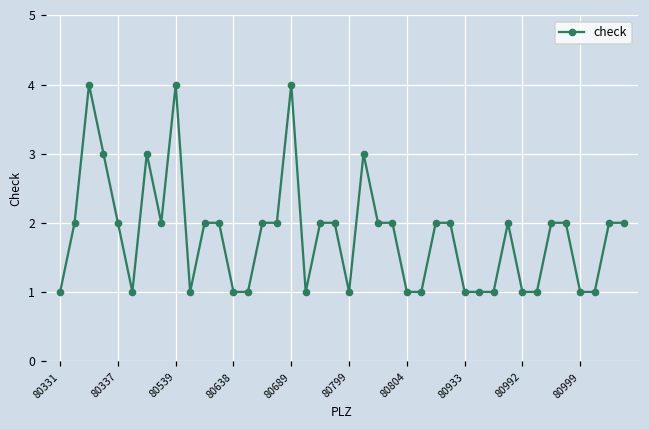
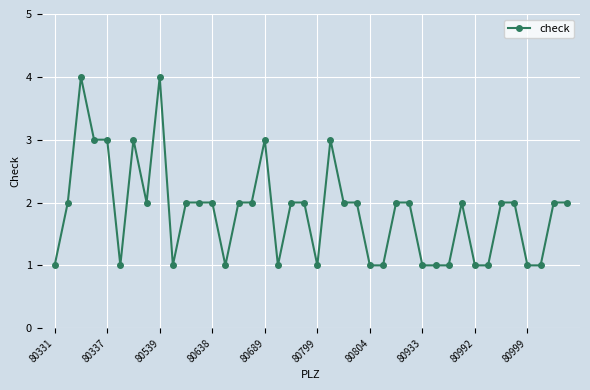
  {
    "80331": 1,
-   "80337": 2,
+   "80337": 3,
    "80539": 4,
-   "80638": 1,
-   "80689": 4,
+   "80638": 2,
+   "80689": 3,
    "80799": 1,
    "80804": 1,
    "80933": 1,
    "80992": 1,
    "80999": 1
  }
